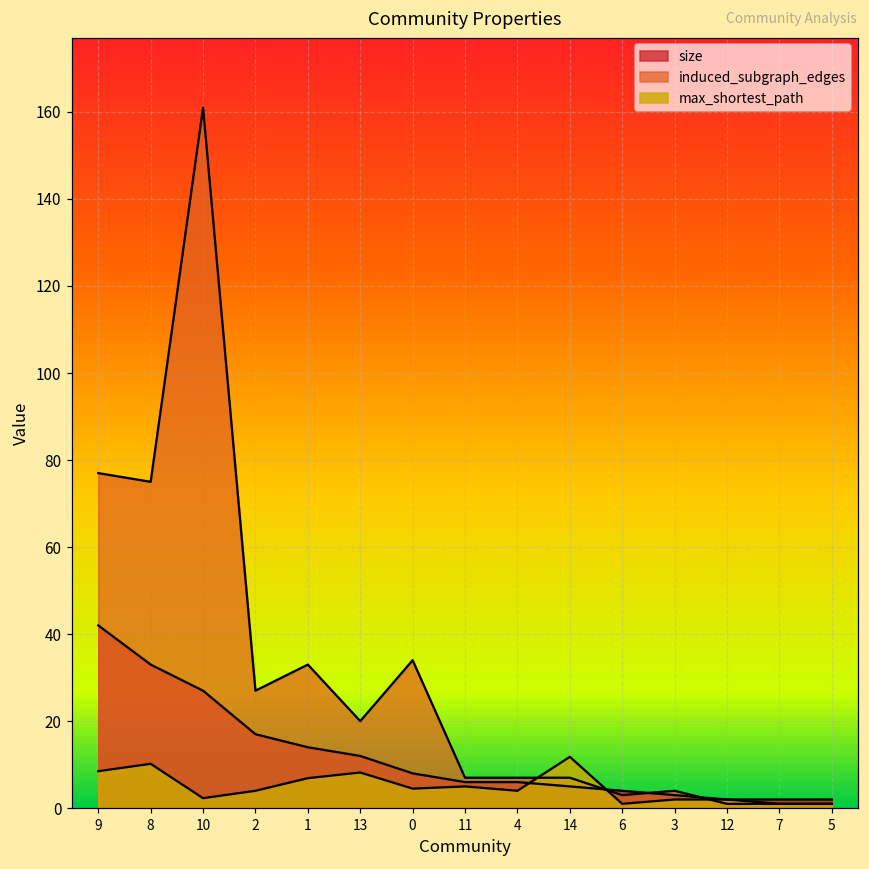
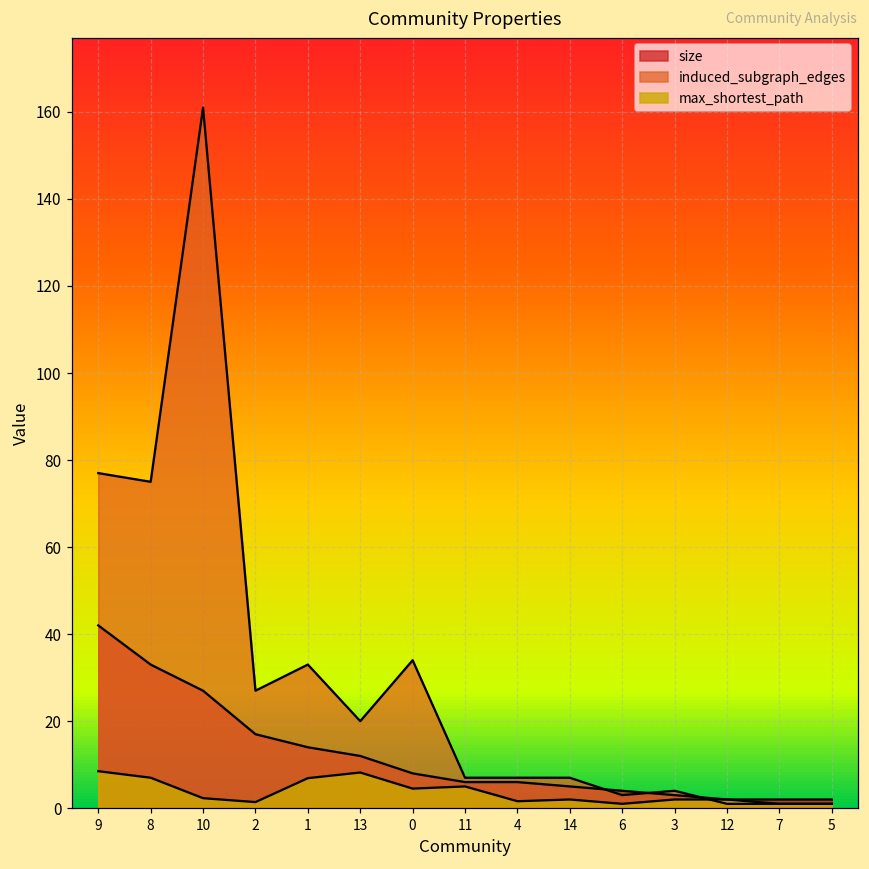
  {
    "size": {
      "9": 42,
      "8": 33,
      "10": 27,
      "2": 17,
      "1": 14,
      "13": 12,
      "0": 8,
      "11": 6,
      "4": 6,
      "14": 5,
      "6": 4,
      "3": 3,
      "7": 2,
      "5": 2
    },
    "induced_subgraph_edges": {
      "9": 77,
      "8": 75,
      "10": 161,
      "2": 27,
      "1": 33,
      "13": 20,
      "0": 34,
      "11": 7,
      "4": 7,
      "14": 7,
      "6": 3,
      "3": 4,
      "12": 1
    },
    "max_shortest_path": {
      "9": 9,
-     "8": 10,
+     "8": 7,
      "10": 2,
-     "2": 4,
+     "2": 1,
      "1": 7,
      "13": 8,
      "0": 5,
      "11": 5,
-     "4": 4,
-     "14": 12,
+     "4": 2,
+     "14": 2,
      "6": 1,
      "3": 2
    }
  }
